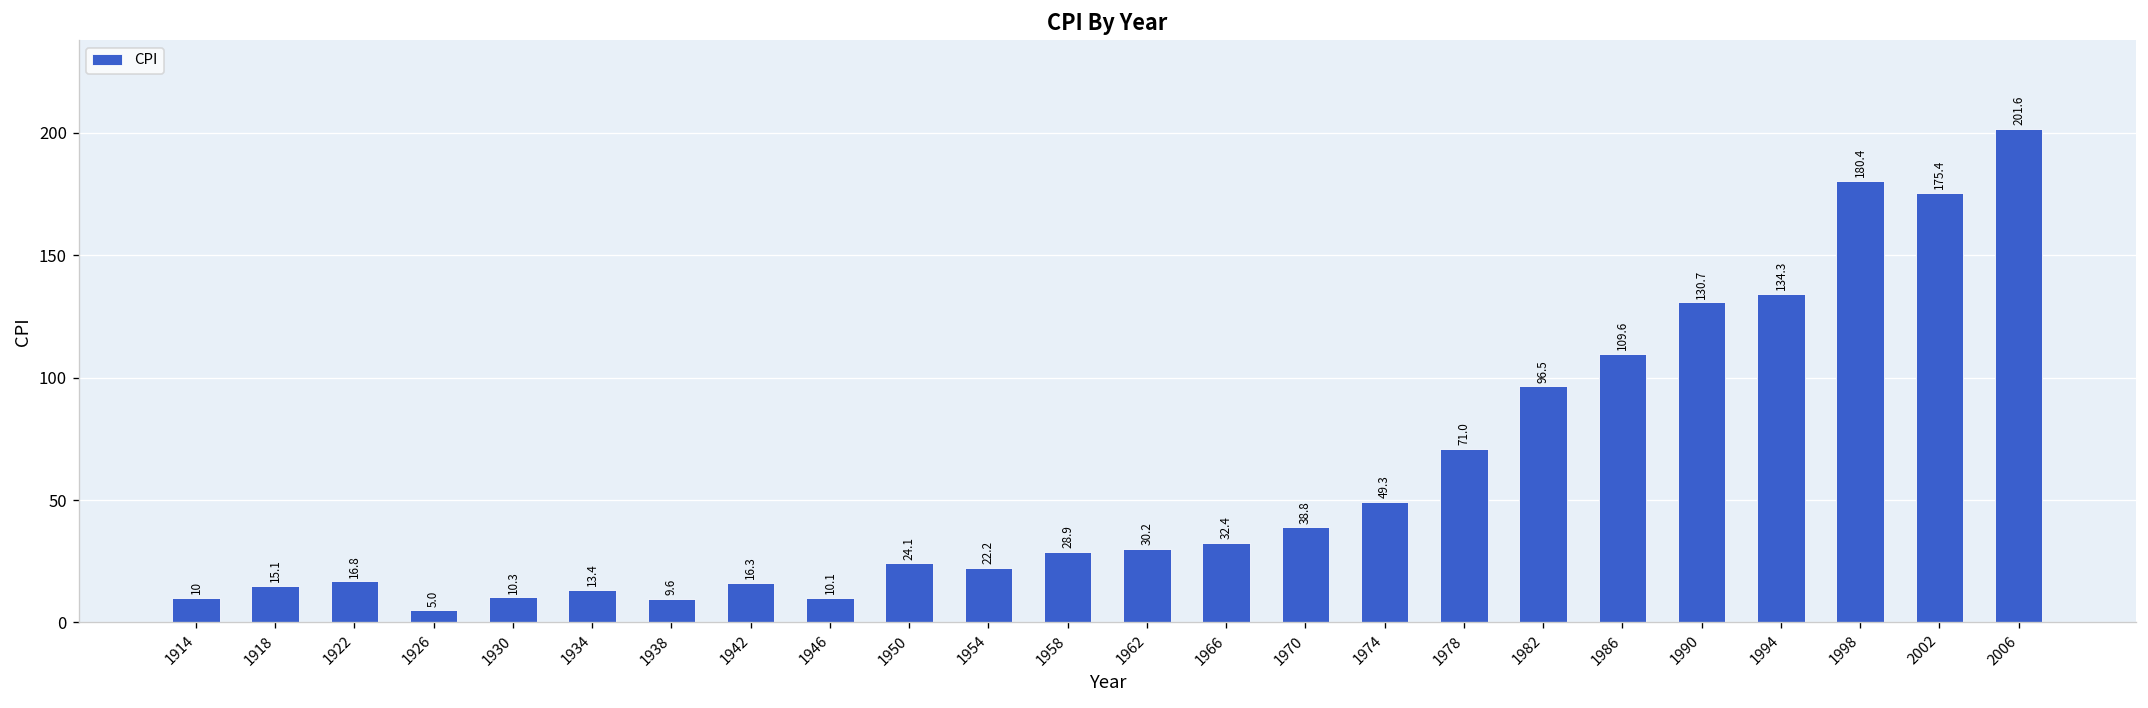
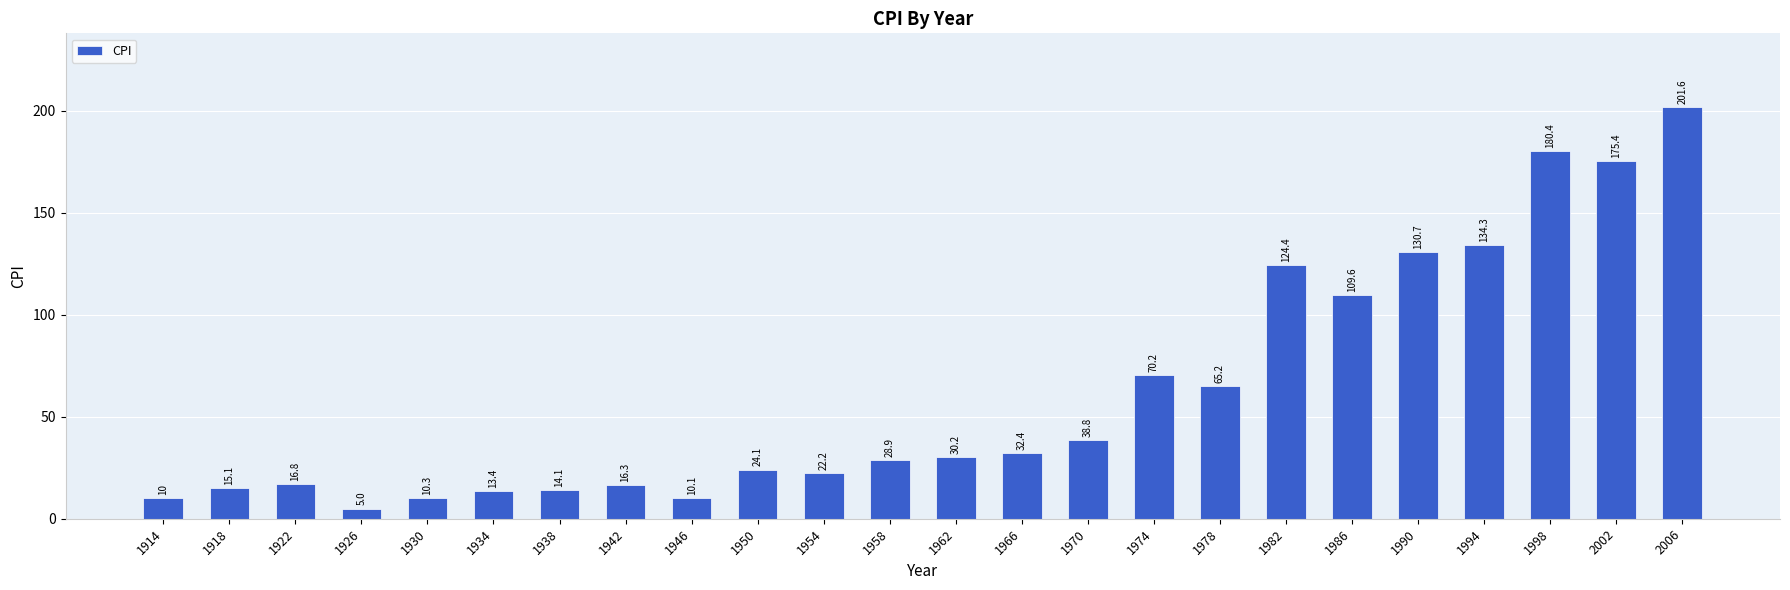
  {
    "1914": 10,
    "1918": 15.1,
    "1922": 16.8,
    "1926": 5.0,
    "1930": 10.3,
    "1934": 13.4,
-   "1938": 9.6,
+   "1938": 14.1,
    "1942": 16.3,
    "1946": 10.1,
    "1950": 24.1,
    "1954": 22.2,
    "1958": 28.9,
    "1962": 30.2,
    "1966": 32.4,
    "1970": 38.8,
-   "1974": 49.3,
-   "1978": 71.0,
-   "1982": 96.5,
+   "1974": 70.2,
+   "1978": 65.2,
+   "1982": 124.4,
    "1986": 109.6,
    "1990": 130.7,
    "1994": 134.3,
    "1998": 180.4,
    "2002": 175.4,
    "2006": 201.6
  }
